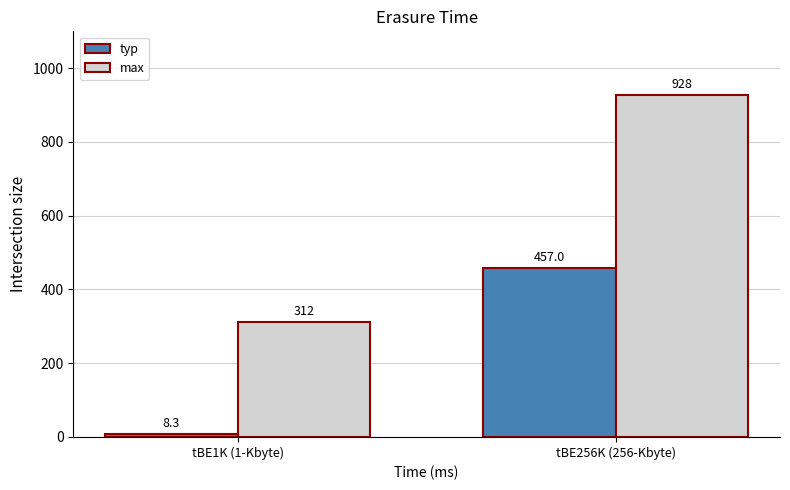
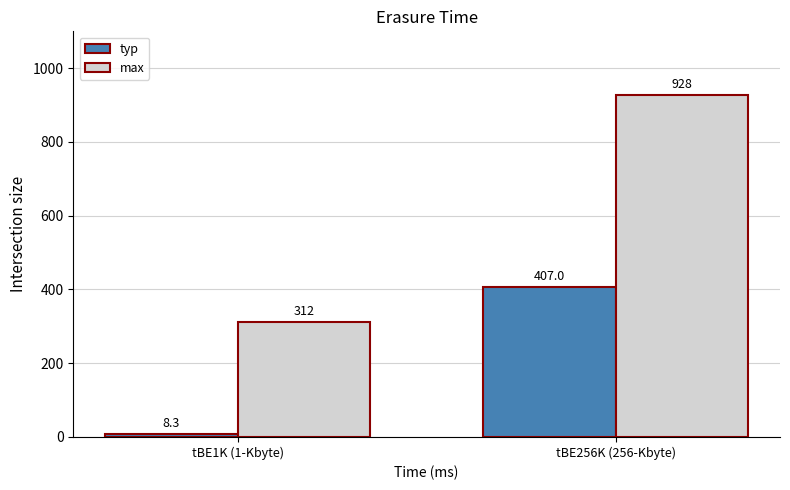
  {
    "typ": {
      "tBE1K (1-Kbyte)": 8.3,
-     "tBE256K (256-Kbyte)": 457.0
+     "tBE256K (256-Kbyte)": 407.0
    },
    "max": {
      "tBE1K (1-Kbyte)": 312,
      "tBE256K (256-Kbyte)": 928
    }
  }
